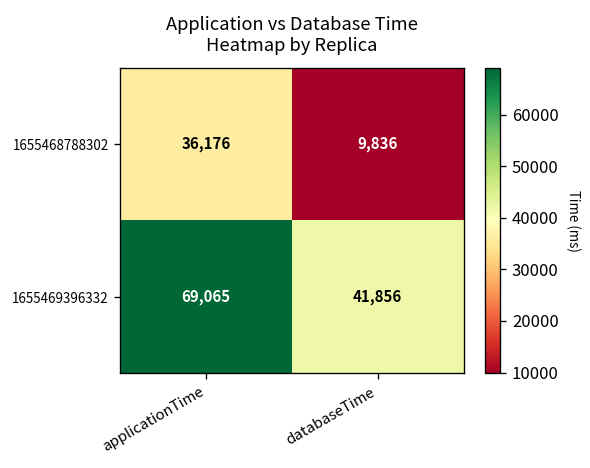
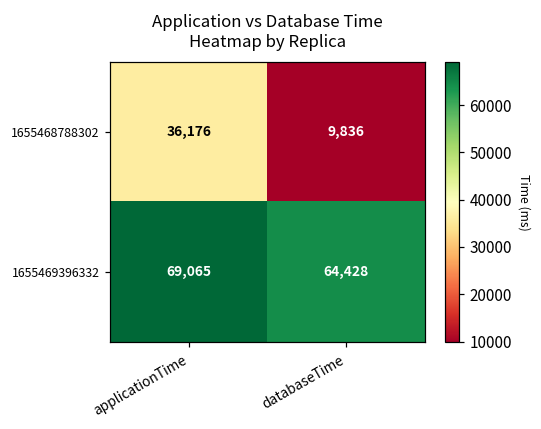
  {
    "1655468788302": {
      "applicationTime": "36,176",
      "databaseTime": "9,836"
    },
    "1655469396332": {
      "applicationTime": "69,065",
-     "databaseTime": "41,856"
+     "databaseTime": "64,428"
    }
  }
